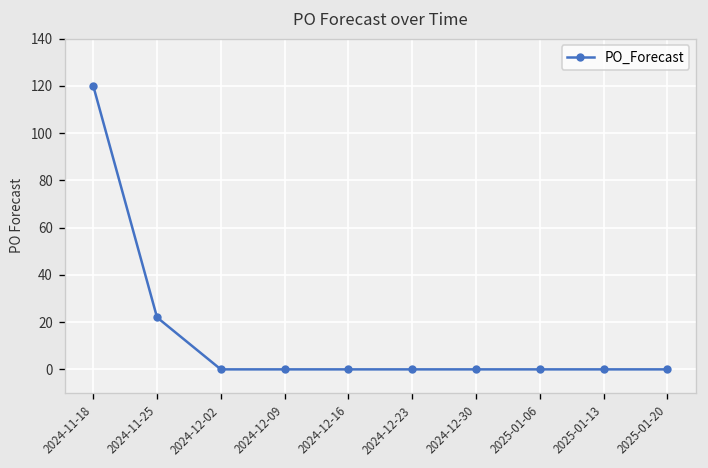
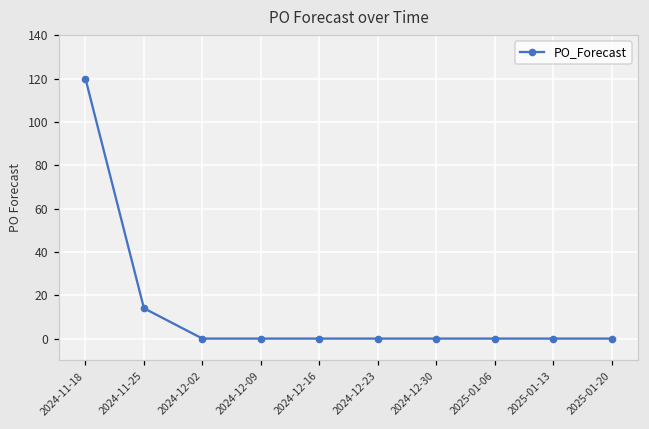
  {
    "2024-11-18": 120,
-   "2024-11-25": 22,
+   "2024-11-25": 14,
    "2024-12-02": 0,
    "2024-12-09": 0,
    "2024-12-16": 0,
    "2024-12-23": 0,
    "2024-12-30": 0,
    "2025-01-06": 0,
    "2025-01-13": 0,
    "2025-01-20": 0
  }
